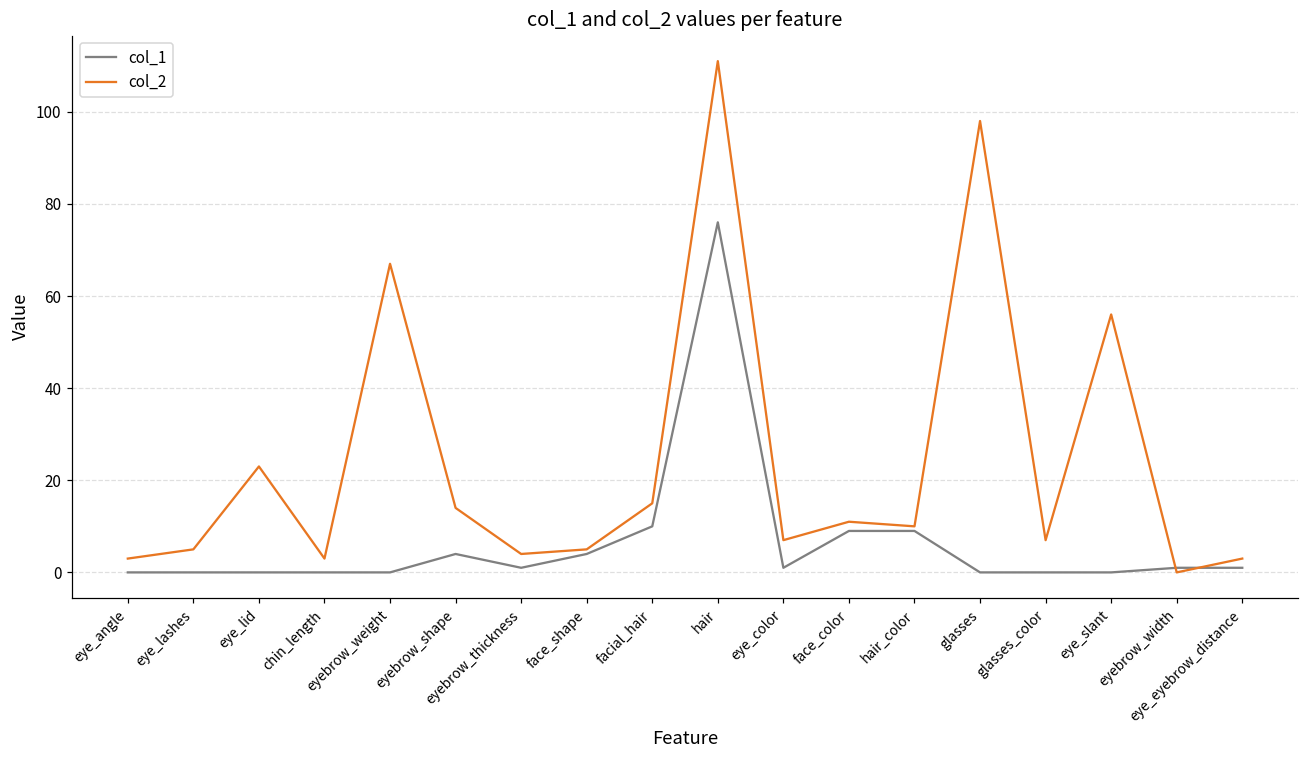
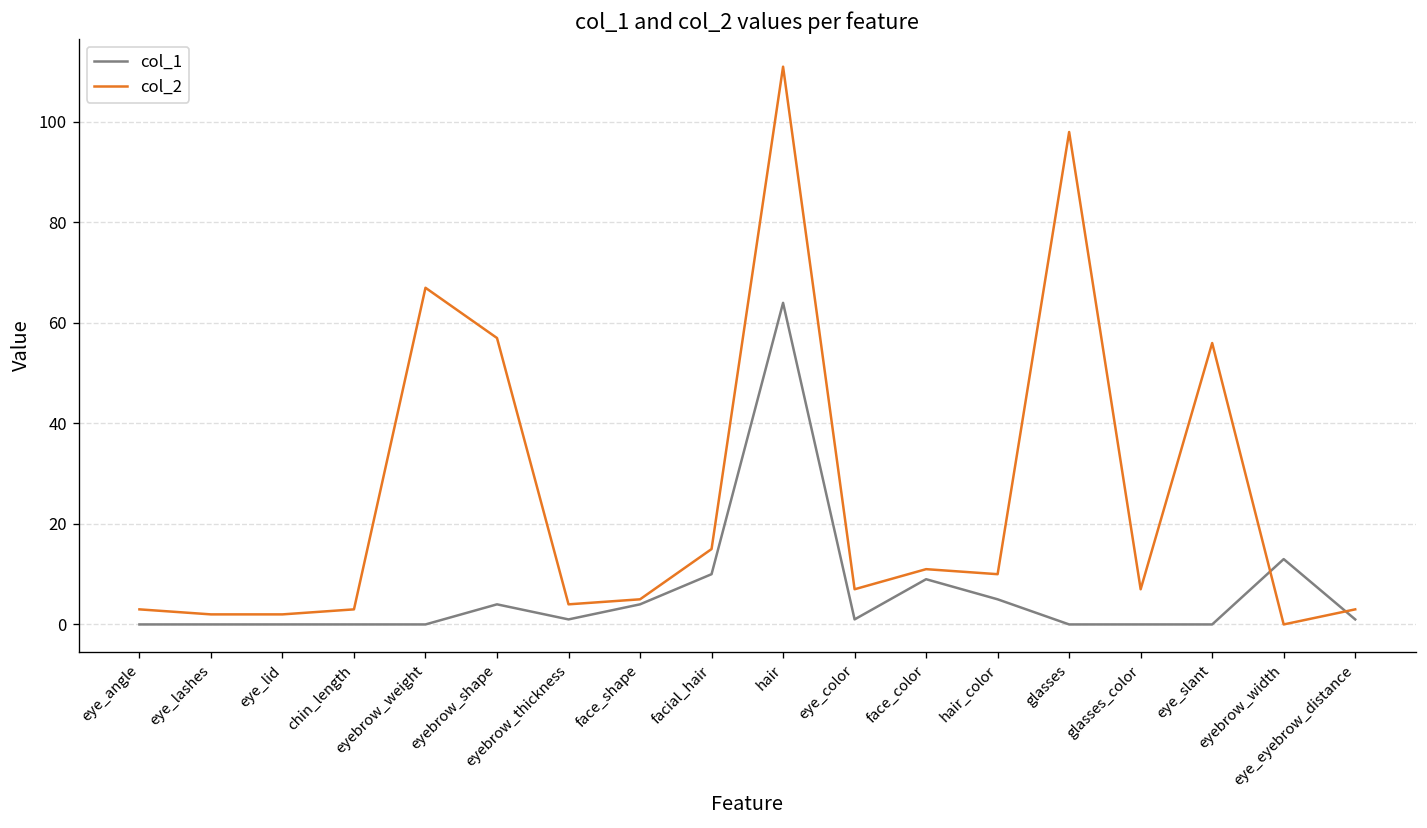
  {
    "col_1": {
      "eye_angle": 0,
      "eye_lashes": 0,
      "eye_lid": 0,
      "chin_length": 0,
      "eyebrow_weight": 0,
      "eyebrow_shape": 4,
      "eyebrow_thickness": 1,
      "face_shape": 4,
      "facial_hair": 10,
-     "hair": 76,
+     "hair": 64,
      "eye_color": 1,
      "face_color": 9,
-     "hair_color": 9,
+     "hair_color": 5,
      "glasses": 0,
      "glasses_color": 0,
      "eye_slant": 0,
-     "eyebrow_width": 1,
+     "eyebrow_width": 13,
      "eye_eyebrow_distance": 1
    },
    "col_2": {
      "eye_angle": 3,
-     "eye_lashes": 5,
-     "eye_lid": 23,
+     "eye_lashes": 2,
+     "eye_lid": 2,
      "chin_length": 3,
      "eyebrow_weight": 67,
-     "eyebrow_shape": 14,
+     "eyebrow_shape": 57,
      "eyebrow_thickness": 4,
      "face_shape": 5,
      "facial_hair": 15,
      "hair": 111,
      "eye_color": 7,
      "face_color": 11,
      "hair_color": 10,
      "glasses": 98,
      "glasses_color": 7,
      "eye_slant": 56,
      "eyebrow_width": 0,
      "eye_eyebrow_distance": 3
    }
  }
